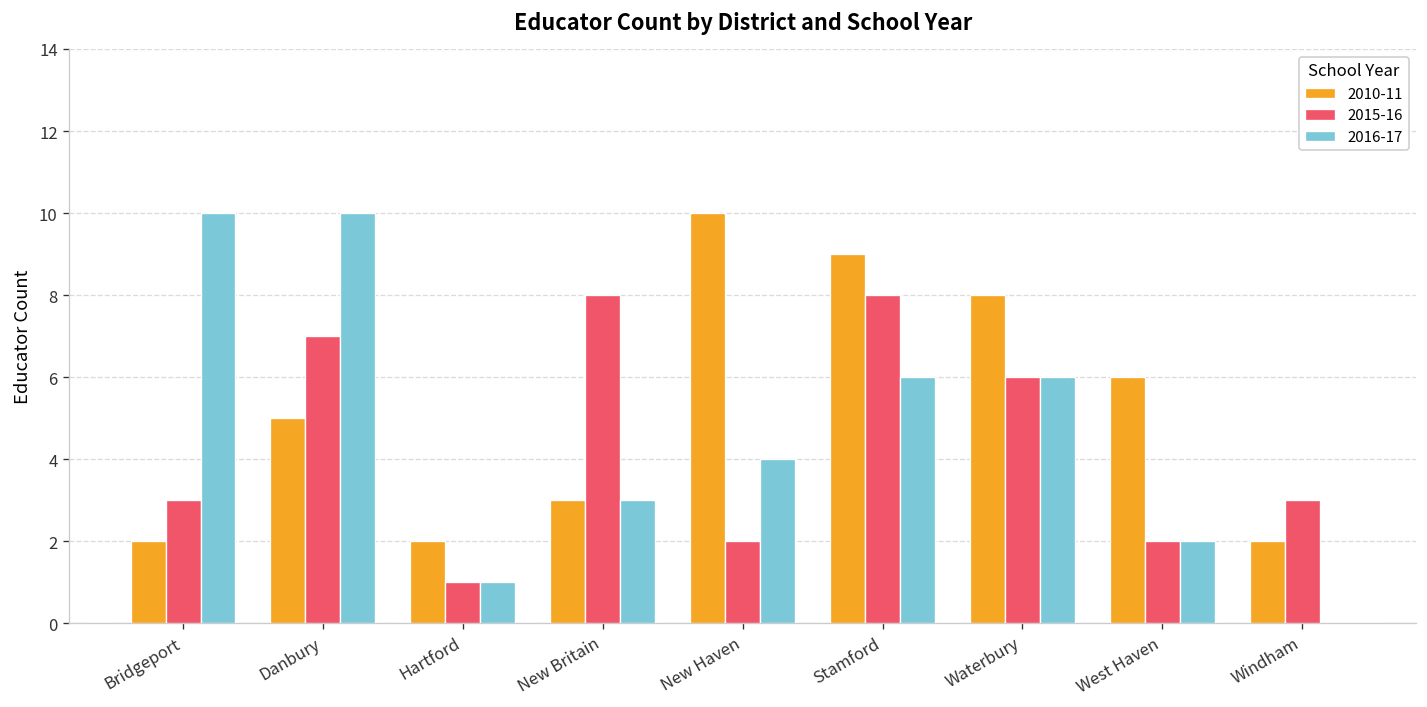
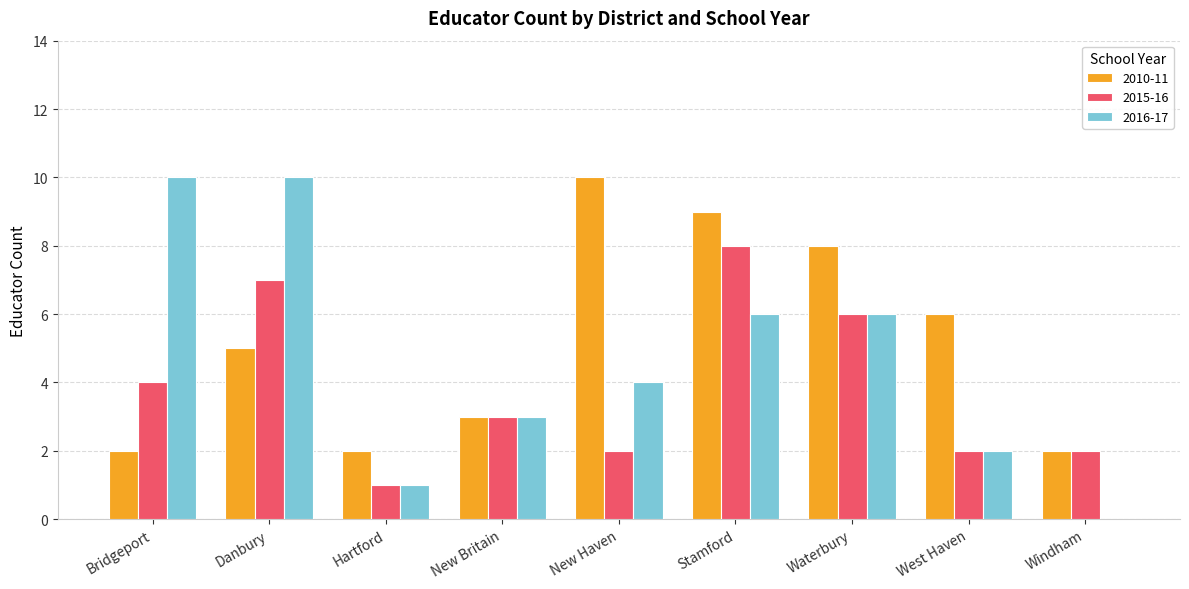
  {
    "2010-11": {
      "Bridgeport": 2,
      "Danbury": 5,
      "Hartford": 2,
      "New Britain": 3,
      "New Haven": 10,
      "Stamford": 9,
      "Waterbury": 8,
      "West Haven": 6,
      "Windham": 2
    },
    "2015-16": {
-     "Bridgeport": 3,
+     "Bridgeport": 4,
      "Danbury": 7,
      "Hartford": 1,
-     "New Britain": 8,
+     "New Britain": 3,
      "New Haven": 2,
      "Stamford": 8,
      "Waterbury": 6,
      "West Haven": 2,
-     "Windham": 3
+     "Windham": 2
    },
    "2016-17": {
      "Bridgeport": 10,
      "Danbury": 10,
      "Hartford": 1,
      "New Britain": 3,
      "New Haven": 4,
      "Stamford": 6,
      "Waterbury": 6,
      "West Haven": 2,
      "Windham": 0
    }
  }
